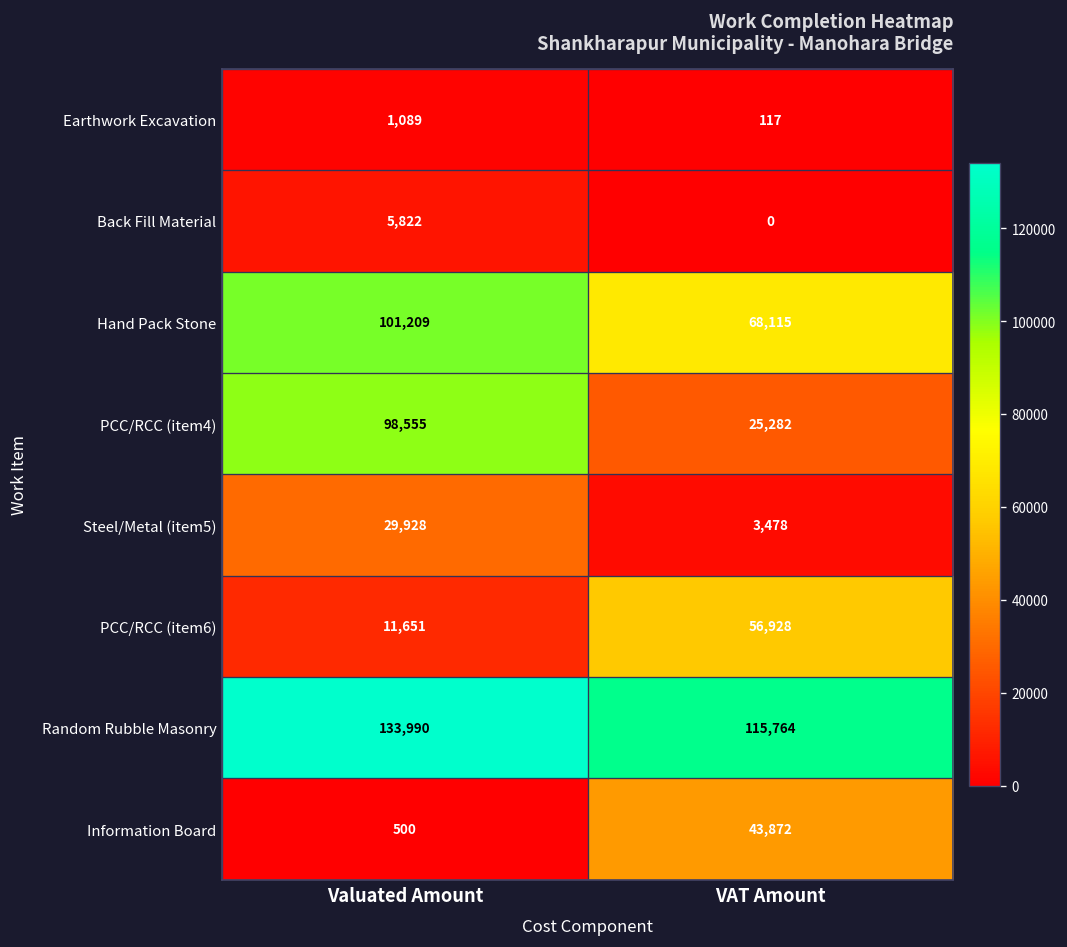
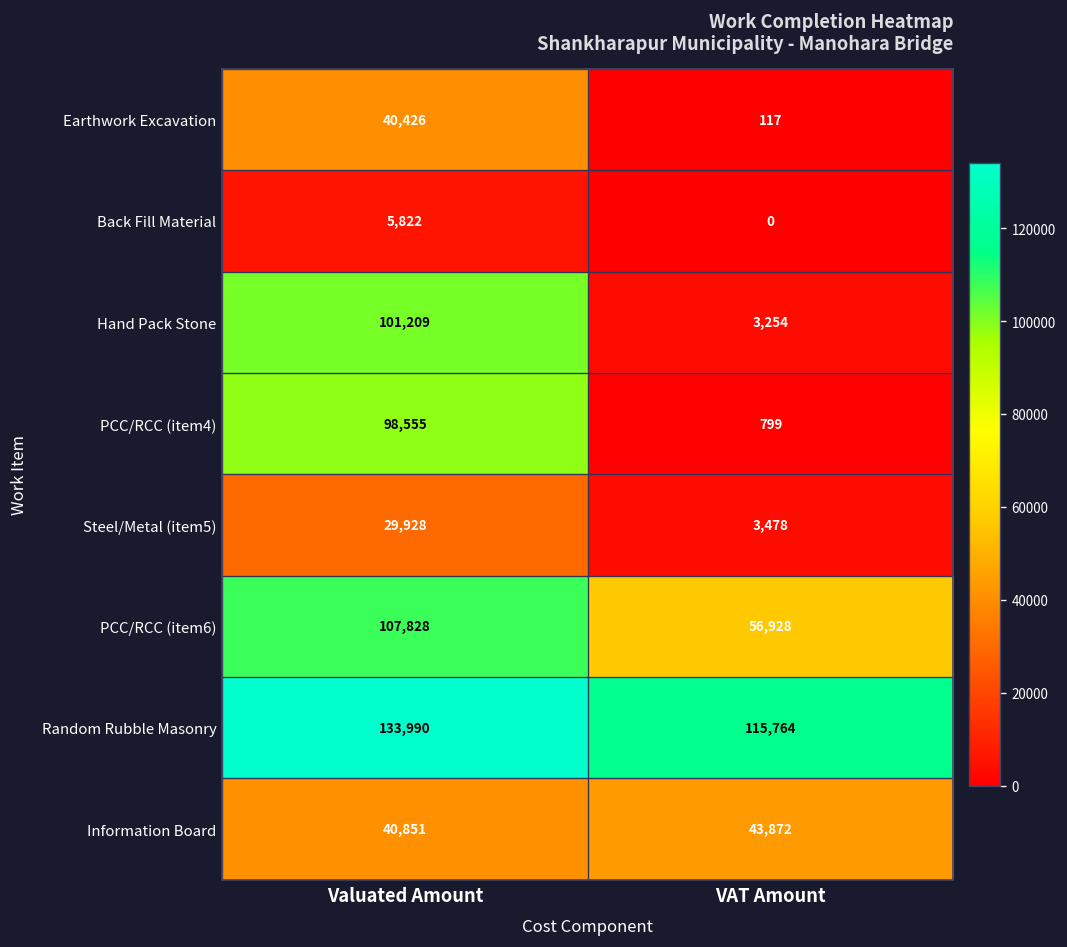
  {
    "Earthwork Excavation": {
-     "Valuated Amount": "1,089",
+     "Valuated Amount": "40,426",
      "VAT Amount": "117"
    },
    "Back Fill Material": {
      "Valuated Amount": "5,822",
      "VAT Amount": "0"
    },
    "Hand Pack Stone": {
      "Valuated Amount": "101,209",
-     "VAT Amount": "68,115"
+     "VAT Amount": "3,254"
    },
    "PCC/RCC (item4)": {
      "Valuated Amount": "98,555",
-     "VAT Amount": "25,282"
+     "VAT Amount": "799"
    },
    "Steel/Metal (item5)": {
      "Valuated Amount": "29,928",
      "VAT Amount": "3,478"
    },
    "PCC/RCC (item6)": {
-     "Valuated Amount": "11,651",
+     "Valuated Amount": "107,828",
      "VAT Amount": "56,928"
    },
    "Random Rubble Masonry": {
      "Valuated Amount": "133,990",
      "VAT Amount": "115,764"
    },
    "Information Board": {
-     "Valuated Amount": "500",
+     "Valuated Amount": "40,851",
      "VAT Amount": "43,872"
    }
  }
